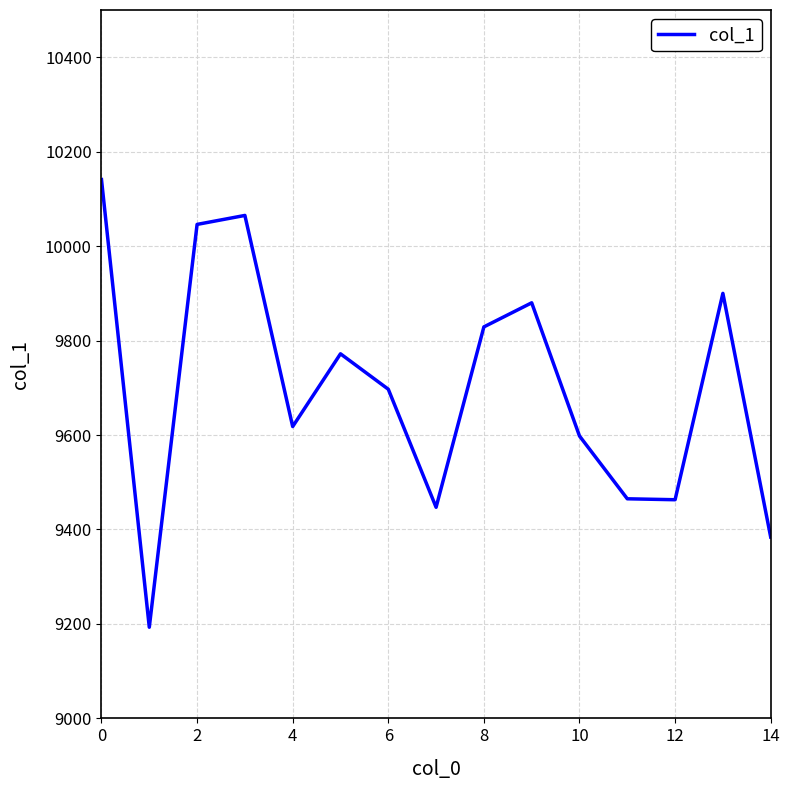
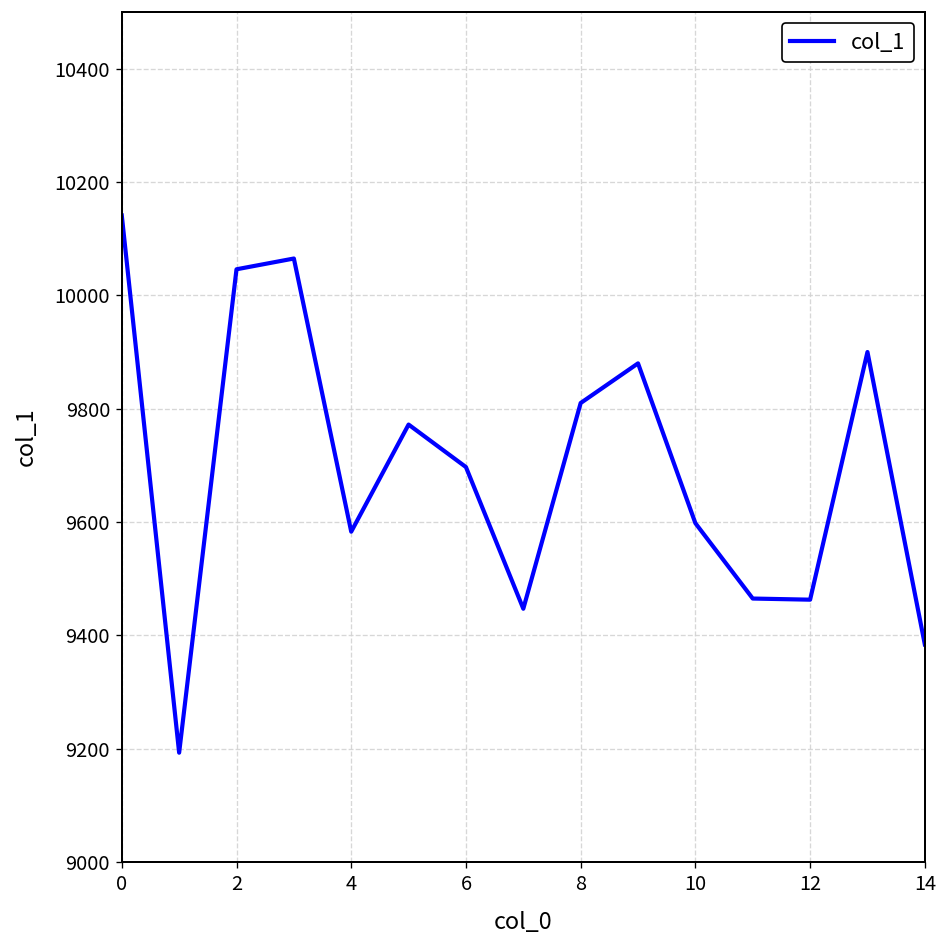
  {
    "0": 10140,
    "2": 10050,
-   "4": 9620,
+   "4": 9580,
    "6": 9700,
-   "8": 9830,
+   "8": 9810,
    "10": 9600,
    "12": 9460,
    "14": 9380
  }
